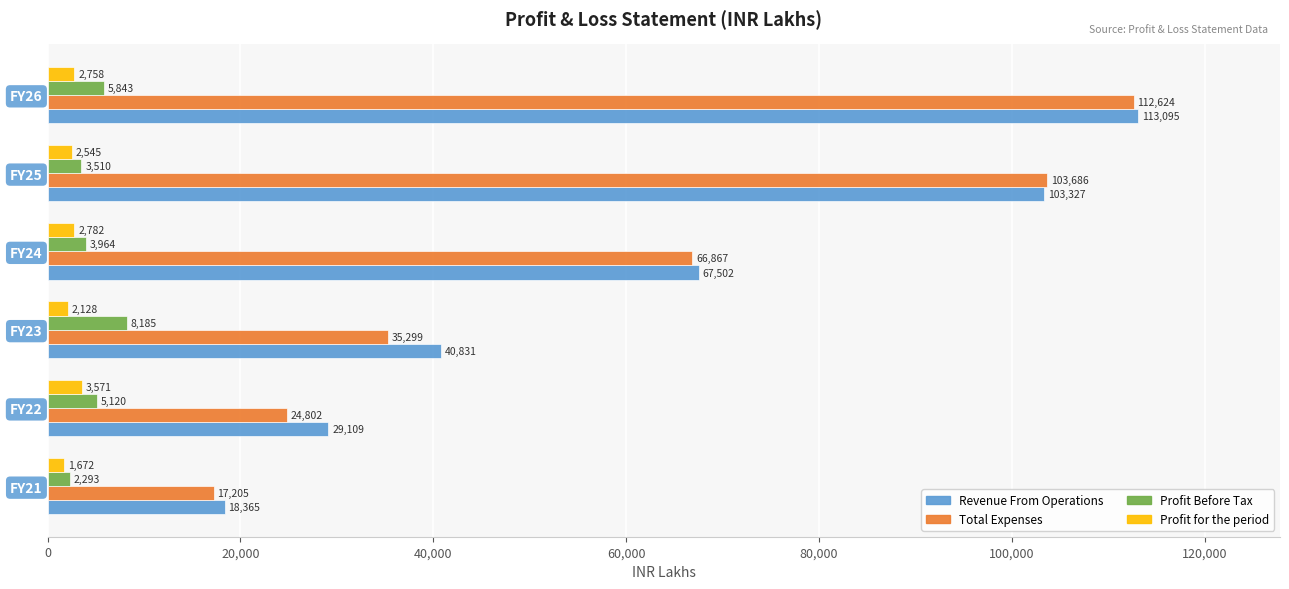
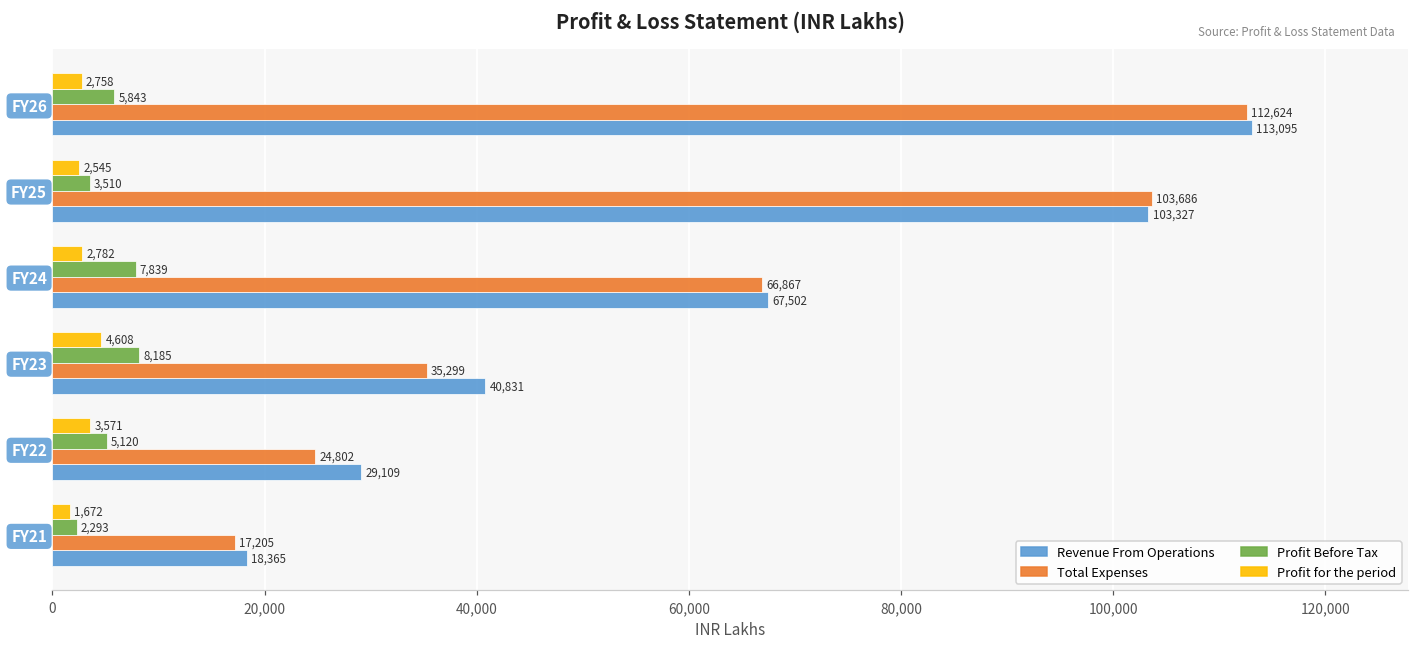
  {
    "Revenue From Operations": {
      "FY26": "113,095",
      "FY25": "103,327",
      "FY24": "67,502",
      "FY23": "40,831",
      "FY22": "29,109",
      "FY21": "18,365"
    },
    "Total Expenses": {
      "FY26": "112,624",
      "FY25": "103,686",
      "FY24": "66,867",
      "FY23": "35,299",
      "FY22": "24,802",
      "FY21": "17,205"
    },
    "Profit Before Tax": {
      "FY26": "5,843",
      "FY25": "3,510",
-     "FY24": "3,964",
+     "FY24": "7,839",
      "FY23": "8,185",
      "FY22": "5,120",
      "FY21": "2,293"
    },
    "Profit for the period": {
      "FY26": "2,758",
      "FY25": "2,545",
      "FY24": "2,782",
-     "FY23": "2,128",
+     "FY23": "4,608",
      "FY22": "3,571",
      "FY21": "1,672"
    }
  }
